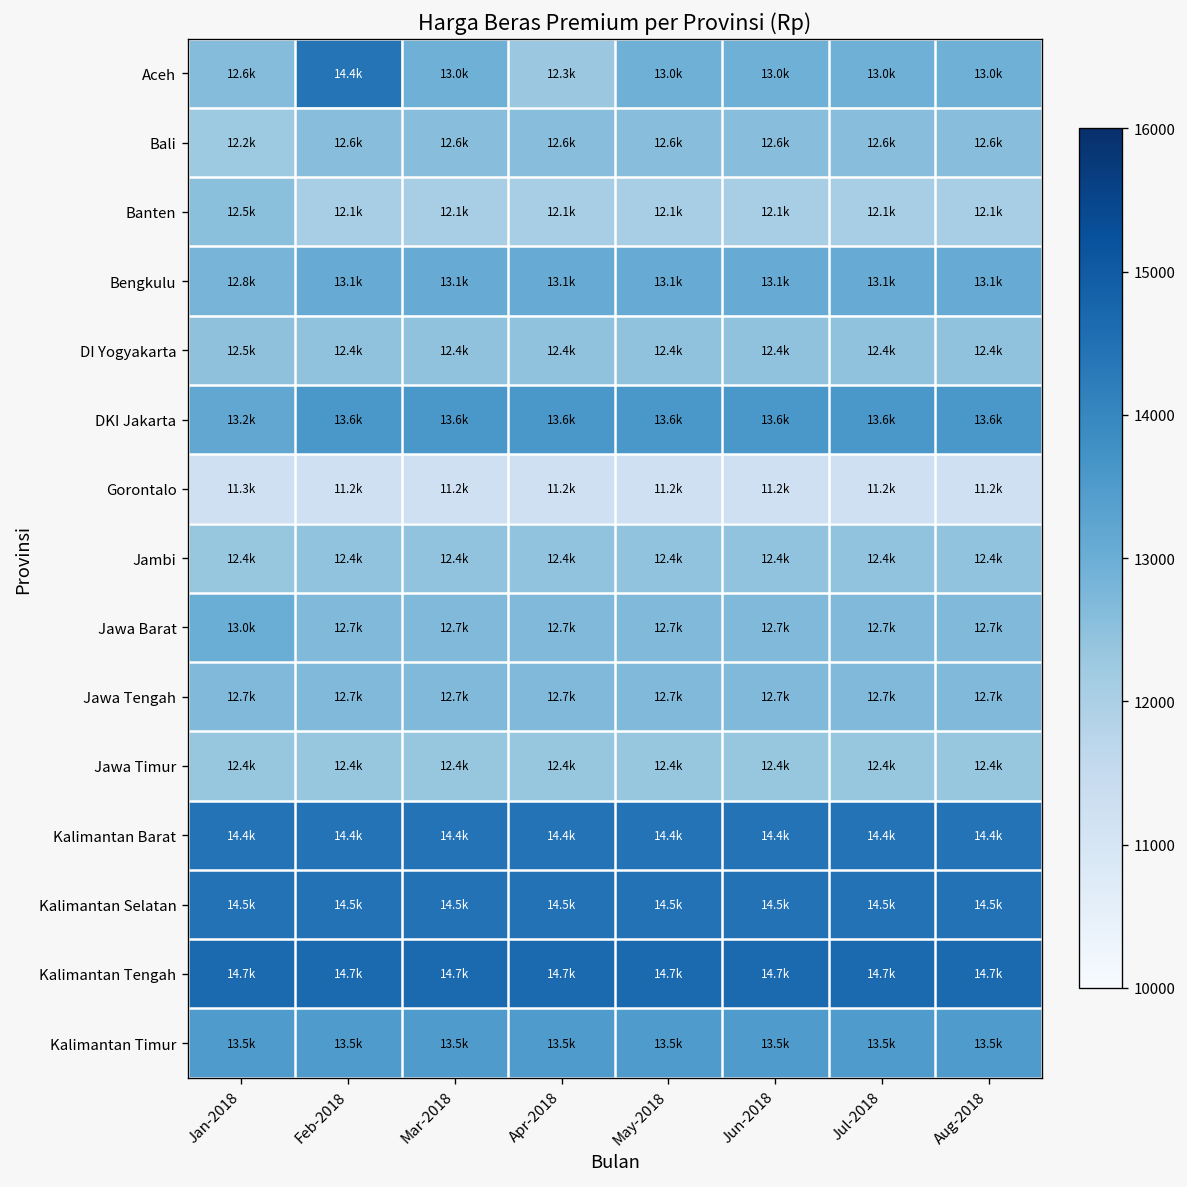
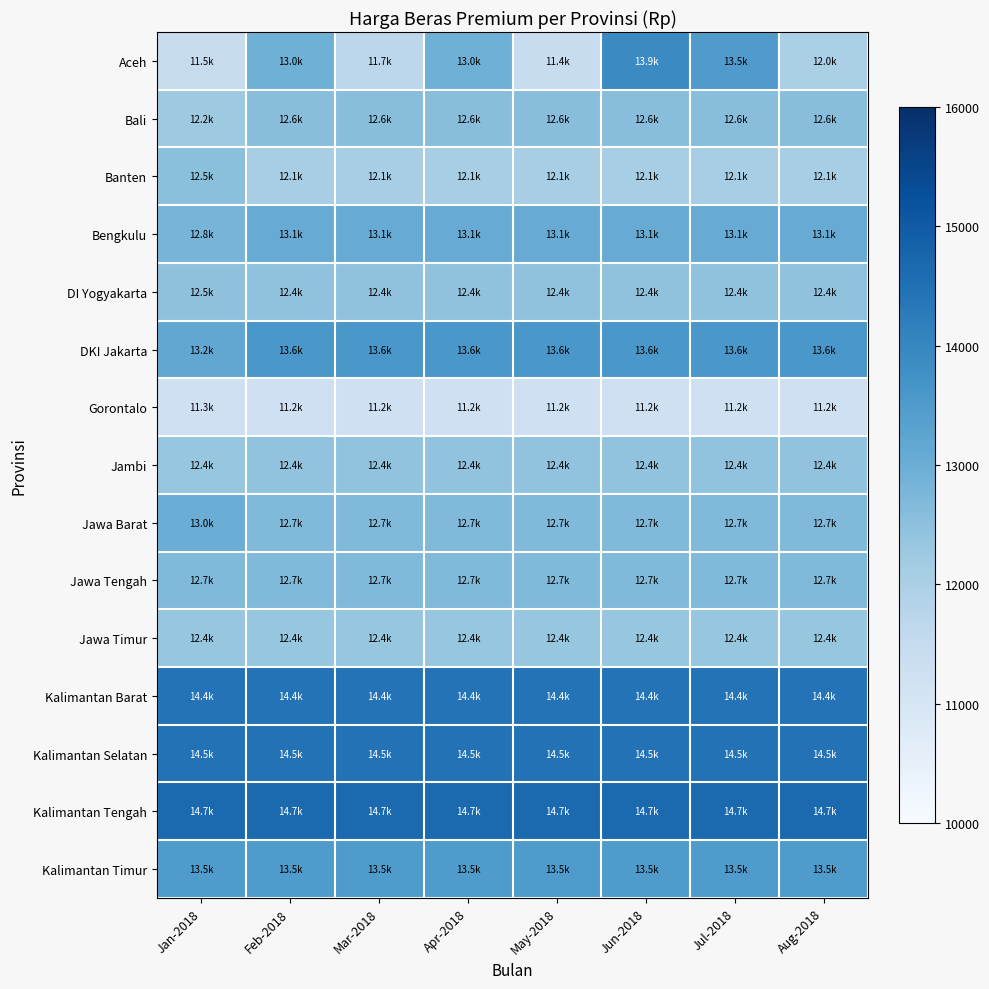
  {
    "Aceh": {
-     "Jan-2018": "12.6k",
-     "Feb-2018": "14.4k",
-     "Mar-2018": "13.0k",
-     "Apr-2018": "12.3k",
-     "May-2018": "13.0k",
-     "Jun-2018": "13.0k",
-     "Jul-2018": "13.0k",
-     "Aug-2018": "13.0k"
+     "Jan-2018": "11.5k",
+     "Feb-2018": "13.0k",
+     "Mar-2018": "11.7k",
+     "Apr-2018": "13.0k",
+     "May-2018": "11.4k",
+     "Jun-2018": "13.9k",
+     "Jul-2018": "13.5k",
+     "Aug-2018": "12.0k"
    },
    "Bali": {
      "Jan-2018": "12.2k",
      "Feb-2018": "12.6k",
      "Mar-2018": "12.6k",
      "Apr-2018": "12.6k",
      "May-2018": "12.6k",
      "Jun-2018": "12.6k",
      "Jul-2018": "12.6k",
      "Aug-2018": "12.6k"
    },
    "Banten": {
      "Jan-2018": "12.5k",
      "Feb-2018": "12.1k",
      "Mar-2018": "12.1k",
      "Apr-2018": "12.1k",
      "May-2018": "12.1k",
      "Jun-2018": "12.1k",
      "Jul-2018": "12.1k",
      "Aug-2018": "12.1k"
    },
    "Bengkulu": {
      "Jan-2018": "12.8k",
      "Feb-2018": "13.1k",
      "Mar-2018": "13.1k",
      "Apr-2018": "13.1k",
      "May-2018": "13.1k",
      "Jun-2018": "13.1k",
      "Jul-2018": "13.1k",
      "Aug-2018": "13.1k"
    },
    "DI Yogyakarta": {
      "Jan-2018": "12.5k",
      "Feb-2018": "12.4k",
      "Mar-2018": "12.4k",
      "Apr-2018": "12.4k",
      "May-2018": "12.4k",
      "Jun-2018": "12.4k",
      "Jul-2018": "12.4k",
      "Aug-2018": "12.4k"
    },
    "DKI Jakarta": {
      "Jan-2018": "13.2k",
      "Feb-2018": "13.6k",
      "Mar-2018": "13.6k",
      "Apr-2018": "13.6k",
      "May-2018": "13.6k",
      "Jun-2018": "13.6k",
      "Jul-2018": "13.6k",
      "Aug-2018": "13.6k"
    },
    "Gorontalo": {
      "Jan-2018": "11.3k",
      "Feb-2018": "11.2k",
      "Mar-2018": "11.2k",
      "Apr-2018": "11.2k",
      "May-2018": "11.2k",
      "Jun-2018": "11.2k",
      "Jul-2018": "11.2k",
      "Aug-2018": "11.2k"
    },
    "Jambi": {
      "Jan-2018": "12.4k",
      "Feb-2018": "12.4k",
      "Mar-2018": "12.4k",
      "Apr-2018": "12.4k",
      "May-2018": "12.4k",
      "Jun-2018": "12.4k",
      "Jul-2018": "12.4k",
      "Aug-2018": "12.4k"
    },
    "Jawa Barat": {
      "Jan-2018": "13.0k",
      "Feb-2018": "12.7k",
      "Mar-2018": "12.7k",
      "Apr-2018": "12.7k",
      "May-2018": "12.7k",
      "Jun-2018": "12.7k",
      "Jul-2018": "12.7k",
      "Aug-2018": "12.7k"
    },
    "Jawa Tengah": {
      "Jan-2018": "12.7k",
      "Feb-2018": "12.7k",
      "Mar-2018": "12.7k",
      "Apr-2018": "12.7k",
      "May-2018": "12.7k",
      "Jun-2018": "12.7k",
      "Jul-2018": "12.7k",
      "Aug-2018": "12.7k"
    },
    "Jawa Timur": {
      "Jan-2018": "12.4k",
      "Feb-2018": "12.4k",
      "Mar-2018": "12.4k",
      "Apr-2018": "12.4k",
      "May-2018": "12.4k",
      "Jun-2018": "12.4k",
      "Jul-2018": "12.4k",
      "Aug-2018": "12.4k"
    },
    "Kalimantan Barat": {
      "Jan-2018": "14.4k",
      "Feb-2018": "14.4k",
      "Mar-2018": "14.4k",
      "Apr-2018": "14.4k",
      "May-2018": "14.4k",
      "Jun-2018": "14.4k",
      "Jul-2018": "14.4k",
      "Aug-2018": "14.4k"
    },
    "Kalimantan Selatan": {
      "Jan-2018": "14.5k",
      "Feb-2018": "14.5k",
      "Mar-2018": "14.5k",
      "Apr-2018": "14.5k",
      "May-2018": "14.5k",
      "Jun-2018": "14.5k",
      "Jul-2018": "14.5k",
      "Aug-2018": "14.5k"
    },
    "Kalimantan Tengah": {
      "Jan-2018": "14.7k",
      "Feb-2018": "14.7k",
      "Mar-2018": "14.7k",
      "Apr-2018": "14.7k",
      "May-2018": "14.7k",
      "Jun-2018": "14.7k",
      "Jul-2018": "14.7k",
      "Aug-2018": "14.7k"
    },
    "Kalimantan Timur": {
      "Jan-2018": "13.5k",
      "Feb-2018": "13.5k",
      "Mar-2018": "13.5k",
      "Apr-2018": "13.5k",
      "May-2018": "13.5k",
      "Jun-2018": "13.5k",
      "Jul-2018": "13.5k",
      "Aug-2018": "13.5k"
    }
  }
